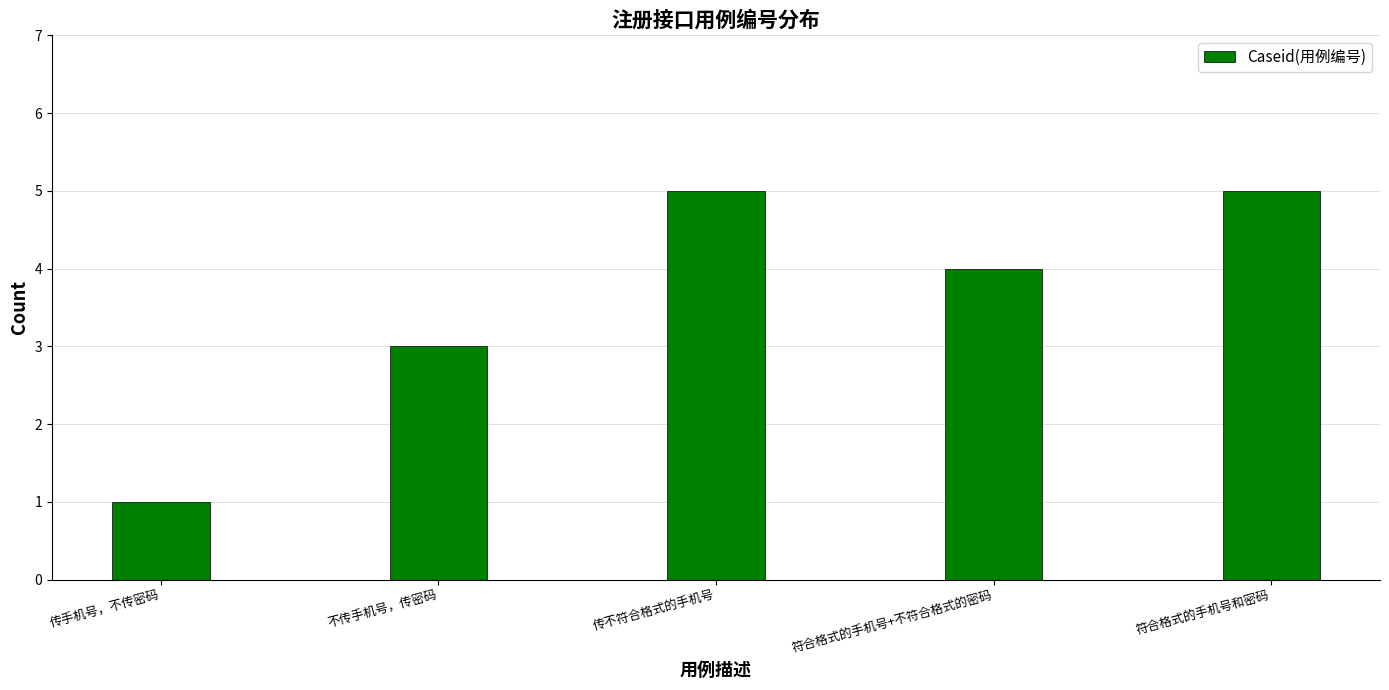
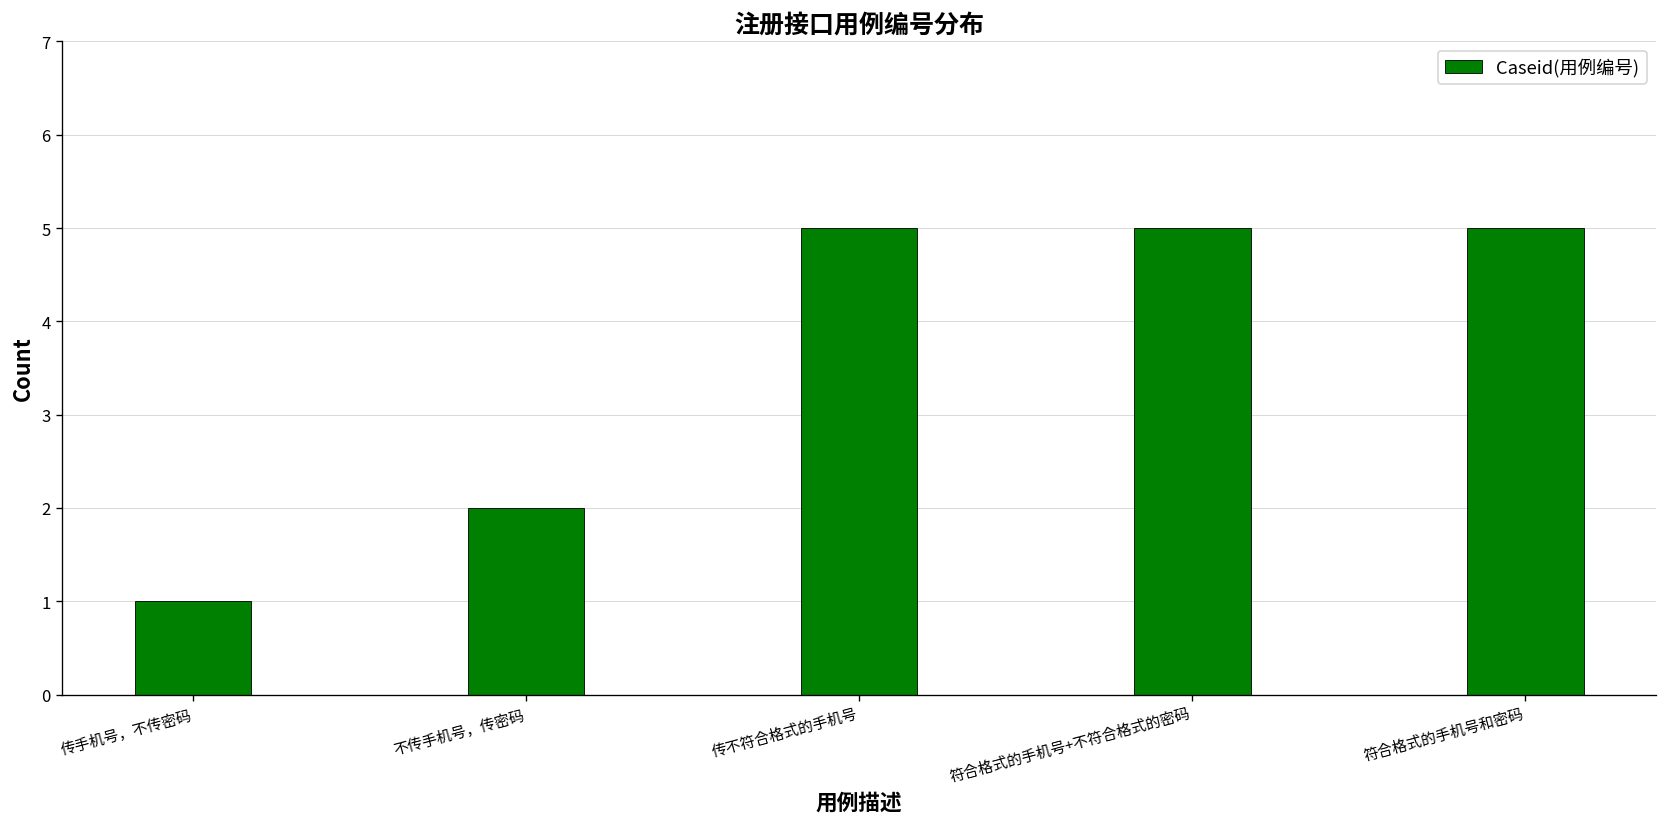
  {
    "传手机号，不传密码": 1,
-   "不传手机号，传密码": 3,
+   "不传手机号，传密码": 2,
    "传不符合格式的手机号": 5,
-   "符合格式的手机号+不符合格式的密码": 4,
+   "符合格式的手机号+不符合格式的密码": 5,
    "符合格式的手机号和密码": 5
  }
